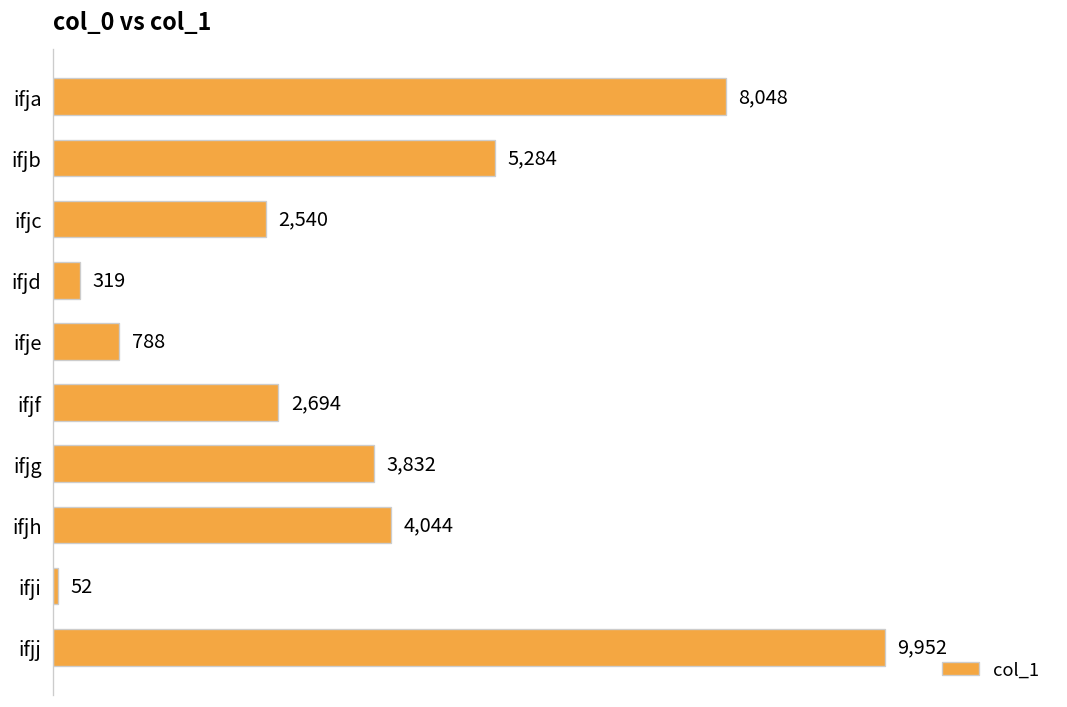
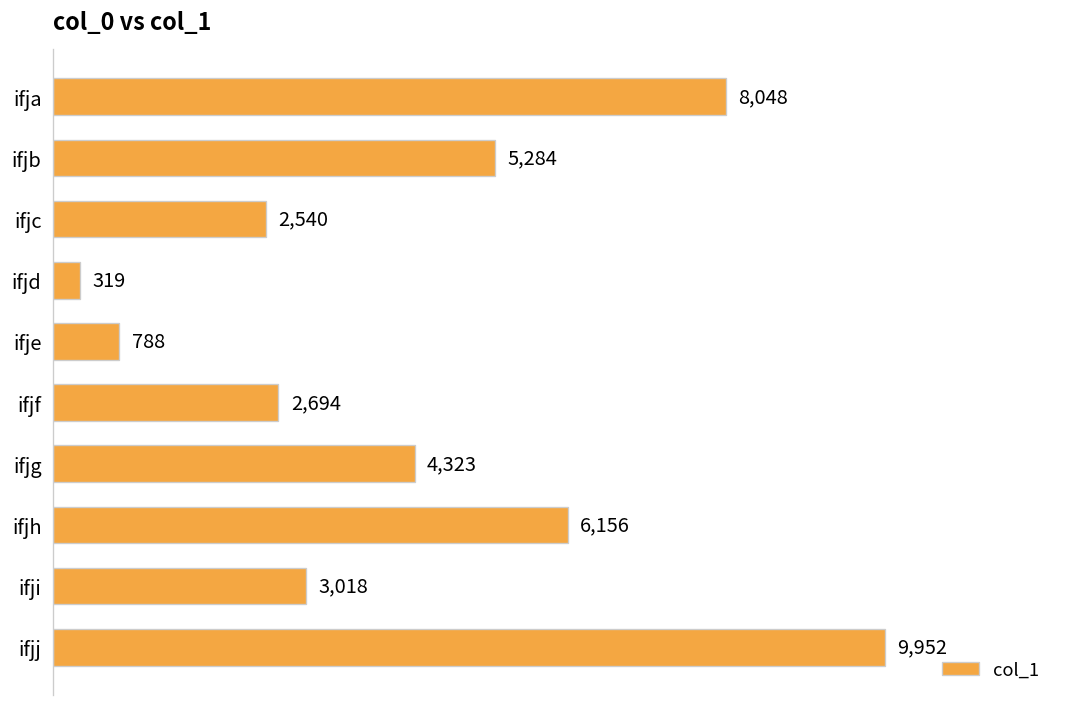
  {
    "ifja": "8,048",
    "ifjb": "5,284",
    "ifjc": "2,540",
    "ifjd": "319",
    "ifje": "788",
    "ifjf": "2,694",
-   "ifjg": "3,832",
-   "ifjh": "4,044",
-   "ifji": "52",
+   "ifjg": "4,323",
+   "ifjh": "6,156",
+   "ifji": "3,018",
    "ifjj": "9,952"
  }
